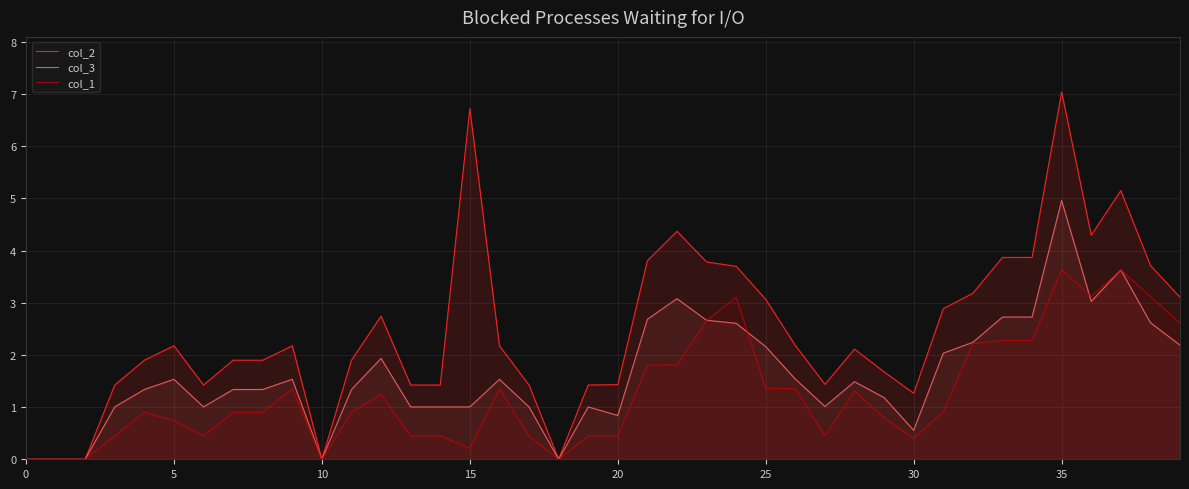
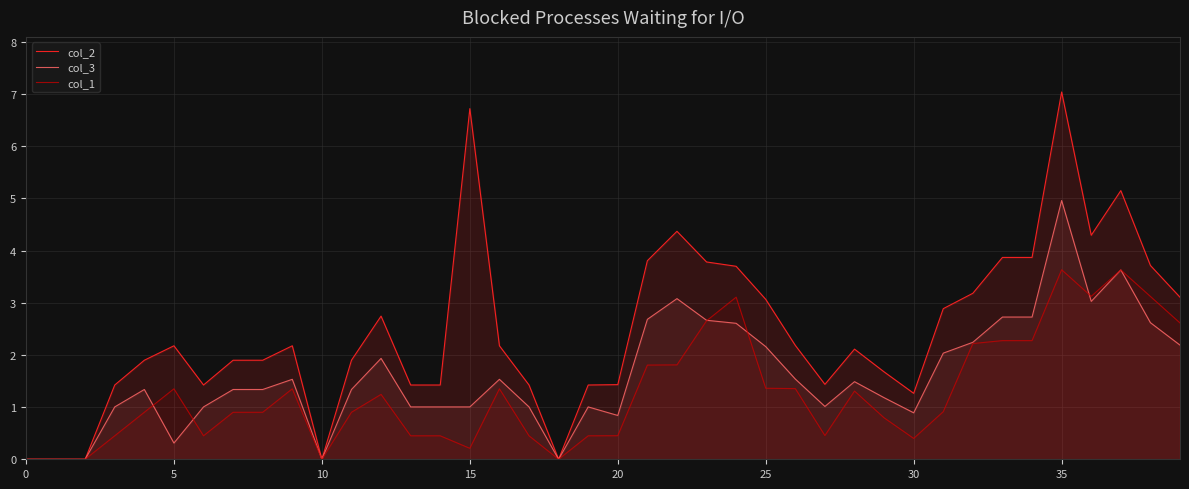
  {
    "col_2": {
      "5": 2.2,
      "15": 6.7,
      "20": 1.4,
      "25": 3.1,
      "30": 1.3,
      "35": 7.0
    },
    "col_3": {
-     "5": 1.5,
+     "5": 0.3,
      "15": 1.0,
      "20": 0.8,
      "25": 2.2,
-     "30": 0.6,
+     "30": 0.9,
      "35": 5.0
    },
    "col_1": {
-     "5": 0.7,
+     "5": 1.4,
      "15": 0.2,
      "20": 0.5,
      "25": 1.4,
      "30": 0.4,
      "35": 3.6
    }
  }
